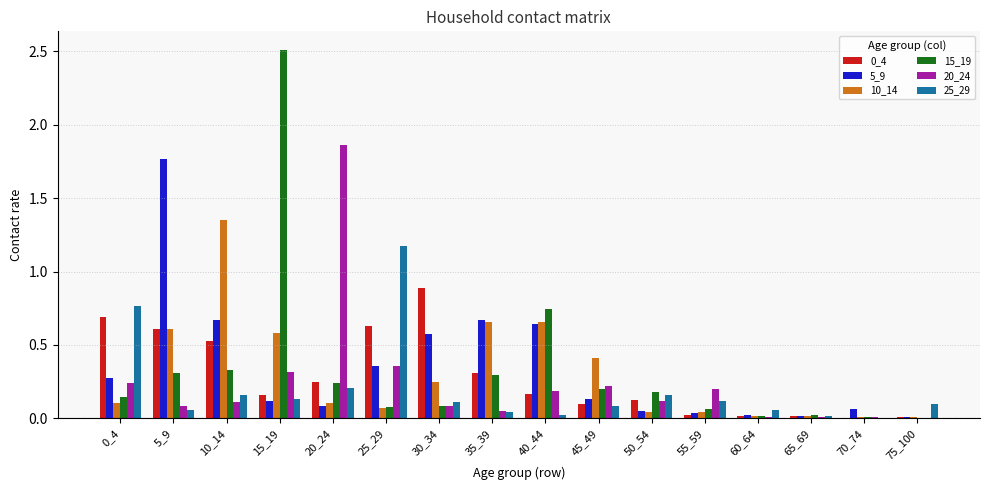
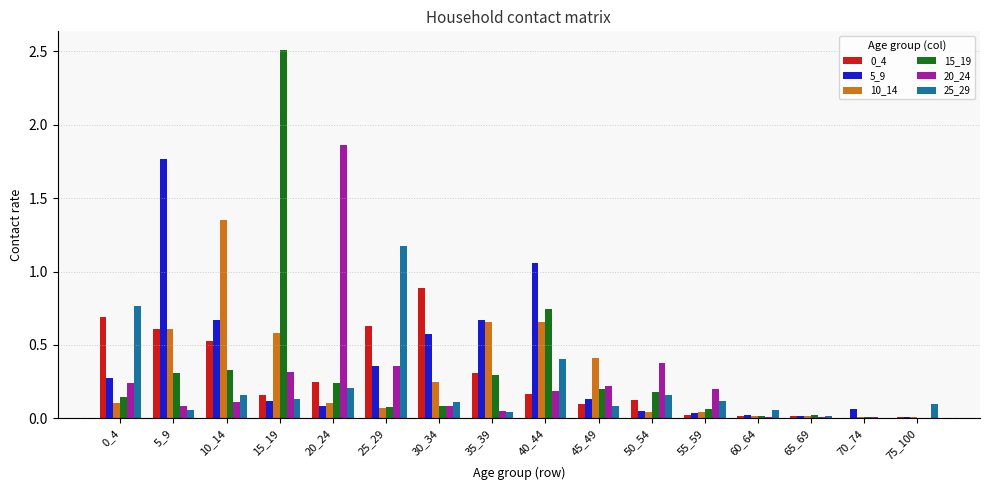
  {
    "0_4": {
      "0_4": 0.69,
      "5_9": 0.61,
      "10_14": 0.52,
      "15_19": 0.16,
      "20_24": 0.24,
      "25_29": 0.63,
      "30_34": 0.89,
      "35_39": 0.31,
      "40_44": 0.16,
      "45_49": 0.10,
      "50_54": 0.12,
      "55_59": 0.02
    },
    "5_9": {
      "0_4": 0.27,
      "5_9": 1.77,
      "10_14": 0.67,
      "15_19": 0.12,
      "20_24": 0.08,
      "25_29": 0.35,
      "30_34": 0.58,
      "35_39": 0.67,
-     "40_44": 0.65,
+     "40_44": 1.06,
      "45_49": 0.13,
      "50_54": 0.05,
      "55_59": 0.04,
      "60_64": 0.02,
      "70_74": 0.07
    },
    "10_14": {
      "0_4": 0.11,
      "5_9": 0.61,
      "10_14": 1.35,
      "15_19": 0.58,
      "20_24": 0.10,
      "25_29": 0.07,
      "30_34": 0.25,
      "35_39": 0.66,
      "40_44": 0.66,
      "45_49": 0.41,
      "50_54": 0.04,
      "55_59": 0.04
    },
    "15_19": {
      "0_4": 0.14,
      "5_9": 0.31,
      "10_14": 0.33,
      "15_19": 2.51,
      "20_24": 0.24,
      "25_29": 0.08,
      "30_34": 0.09,
      "35_39": 0.29,
      "40_44": 0.74,
      "45_49": 0.20,
      "50_54": 0.18,
      "55_59": 0.06,
      "65_69": 0.02
    },
    "20_24": {
      "0_4": 0.24,
      "5_9": 0.08,
      "10_14": 0.11,
      "15_19": 0.31,
      "20_24": 1.86,
      "25_29": 0.36,
      "30_34": 0.08,
      "35_39": 0.05,
      "40_44": 0.19,
      "45_49": 0.22,
-     "50_54": 0.12,
+     "50_54": 0.37,
      "55_59": 0.20
    },
    "25_29": {
      "0_4": 0.77,
      "5_9": 0.06,
      "10_14": 0.16,
      "15_19": 0.13,
      "20_24": 0.21,
      "25_29": 1.18,
      "30_34": 0.11,
      "35_39": 0.04,
-     "40_44": 0.02,
+     "40_44": 0.41,
      "45_49": 0.09,
      "50_54": 0.16,
      "55_59": 0.12,
      "60_64": 0.06,
      "75_100": 0.09
    }
  }
